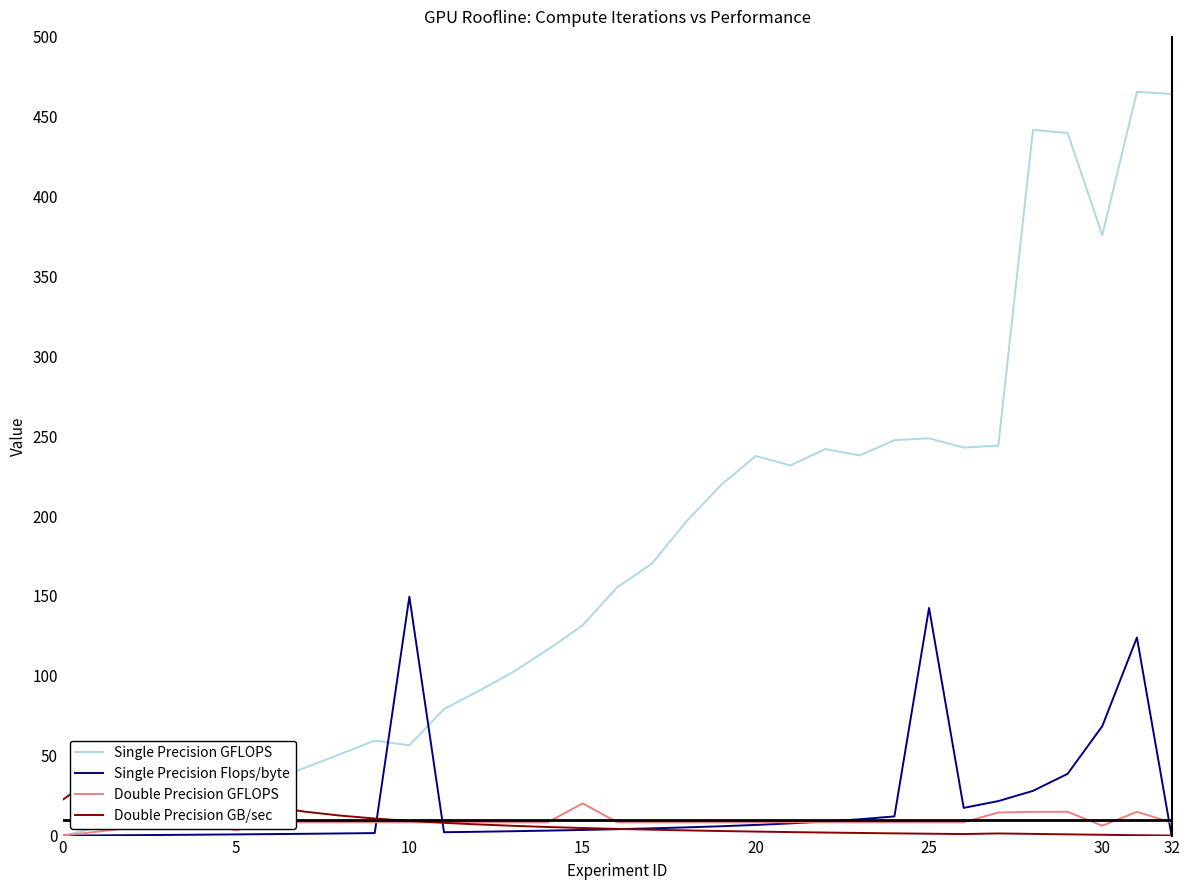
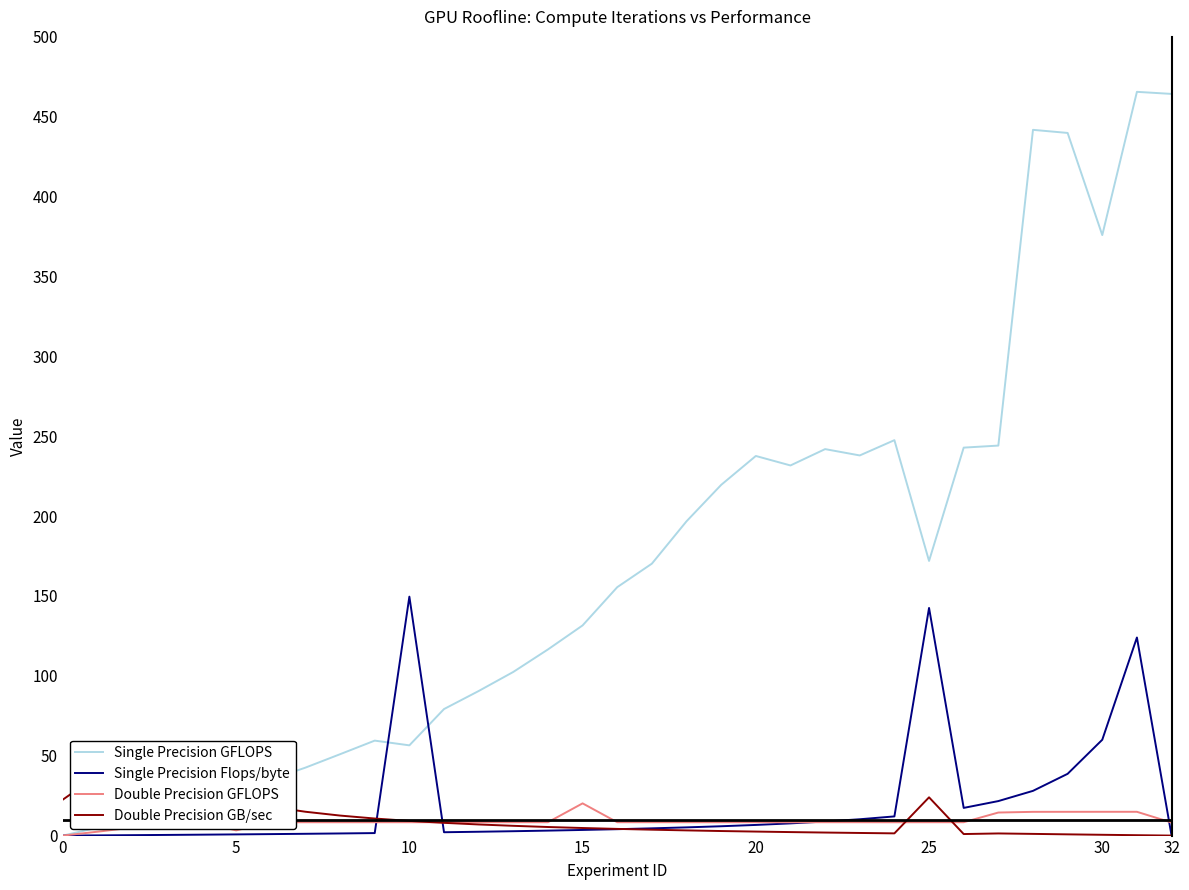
  {
    "Single Precision GFLOPS": {
      "10": 56,
      "15": 132,
      "20": 238,
-     "25": 249,
+     "25": 172,
      "30": 376,
      "32": 464
    },
    "Single Precision Flops/byte": {
      "5": 1,
      "10": 150,
      "20": 7,
      "25": 143,
-     "30": 69
+     "30": 60
    },
    "Double Precision GFLOPS": {
      "5": 3,
      "15": 20,
      "20": 8,
      "25": 8,
-     "30": 6,
+     "30": 15,
      "32": 8
    },
    "Double Precision GB/sec": {
      "0": 23,
      "20": 3,
-     "25": 1,
+     "25": 24,
      "30": 1
    }
  }
